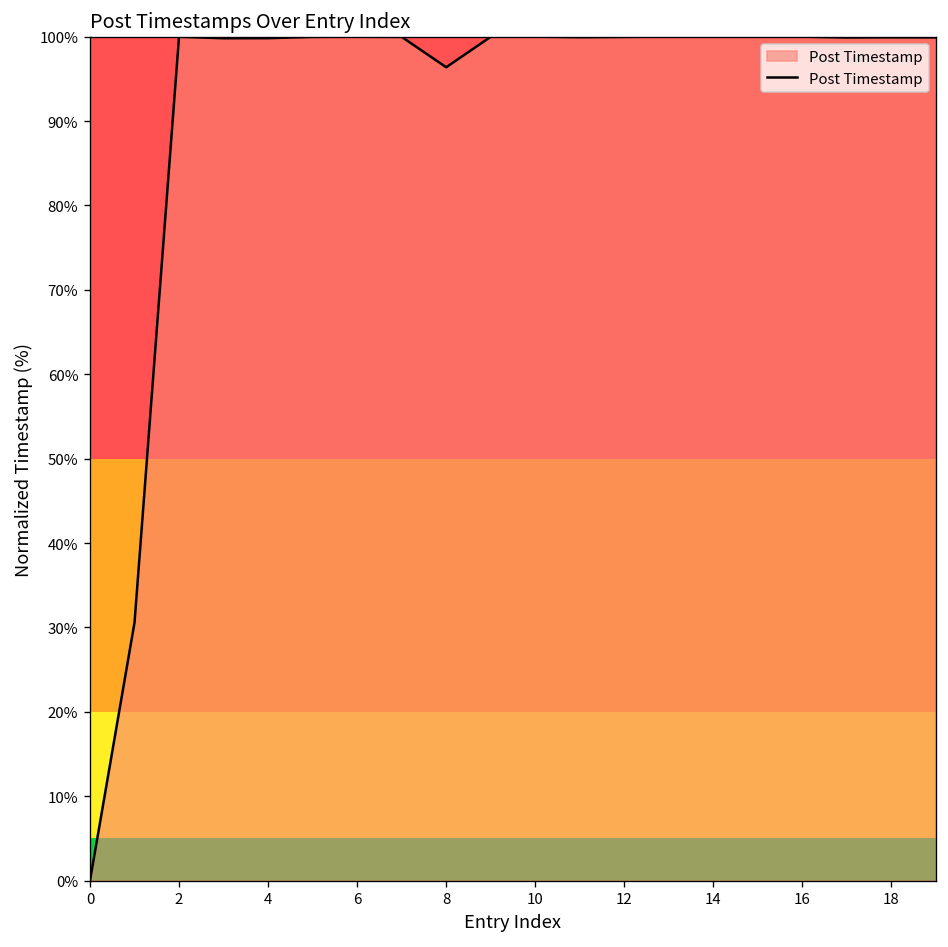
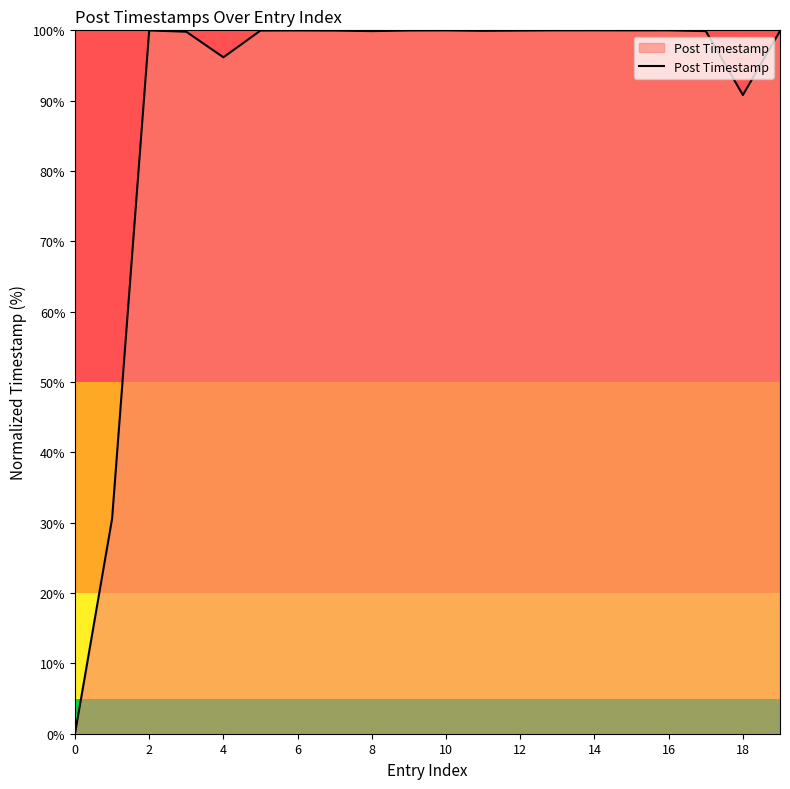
  {
    "0": "0%",
    "2": "100%",
-   "4": "100%",
+   "4": "96%",
    "6": "100%",
-   "8": "96%",
+   "8": "100%",
    "10": "100%",
    "12": "100%",
    "14": "100%",
    "16": "100%",
-   "18": "100%"
+   "18": "91%"
  }
